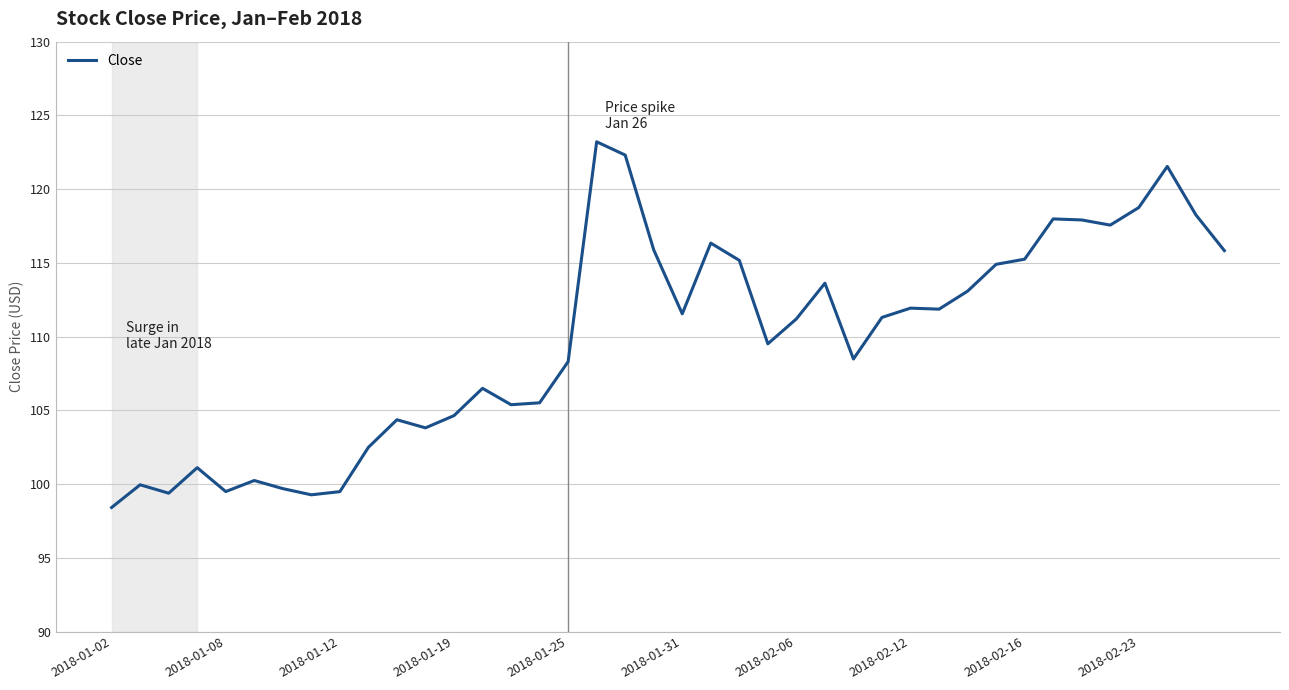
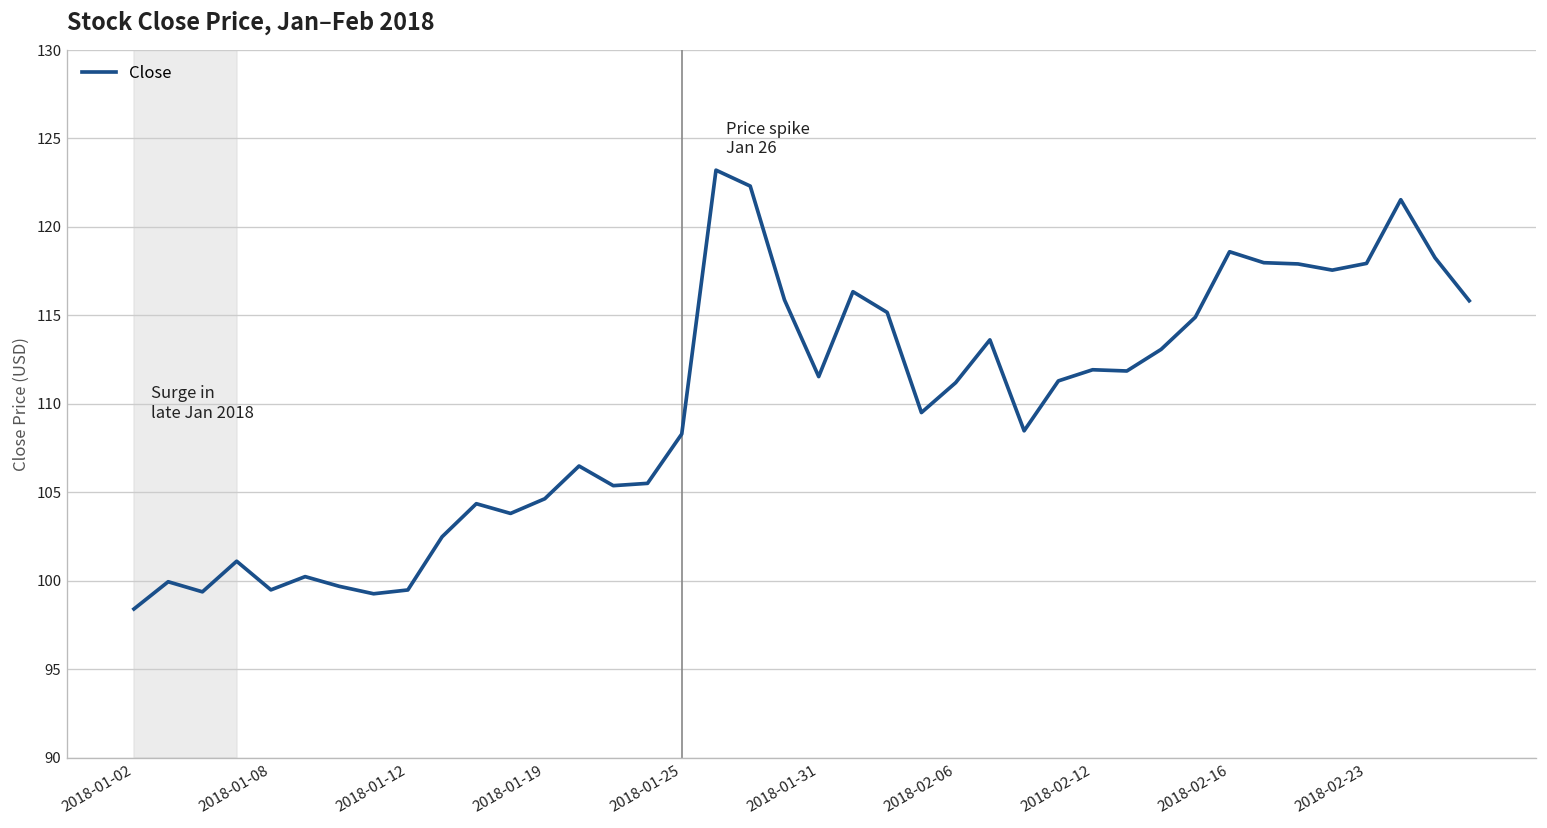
  {
    "2018-01-02": 98.4,
    "2018-01-08": 99.5,
    "2018-01-12": 99.5,
    "2018-01-19": 104.6,
    "2018-01-25": 108.3,
    "2018-01-31": 111.5,
    "2018-02-06": 111.2,
    "2018-02-12": 111.9,
-   "2018-02-16": 115.2,
-   "2018-02-23": 118.8
+   "2018-02-16": 118.6,
+   "2018-02-23": 117.9
  }
